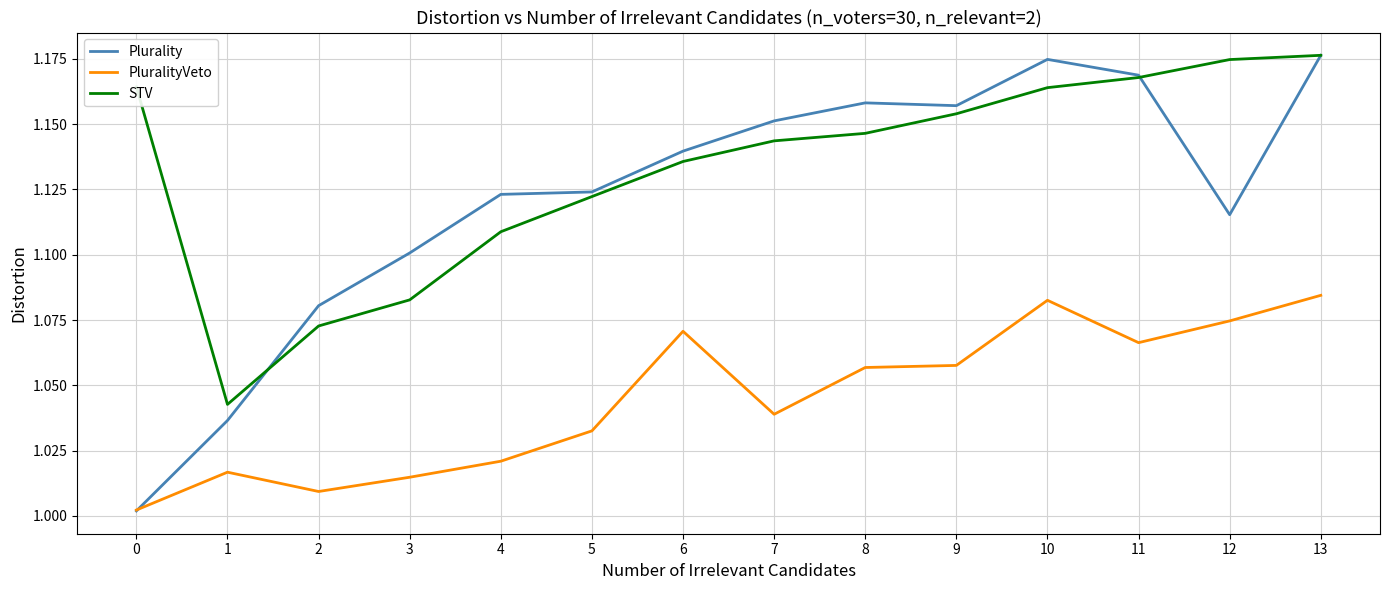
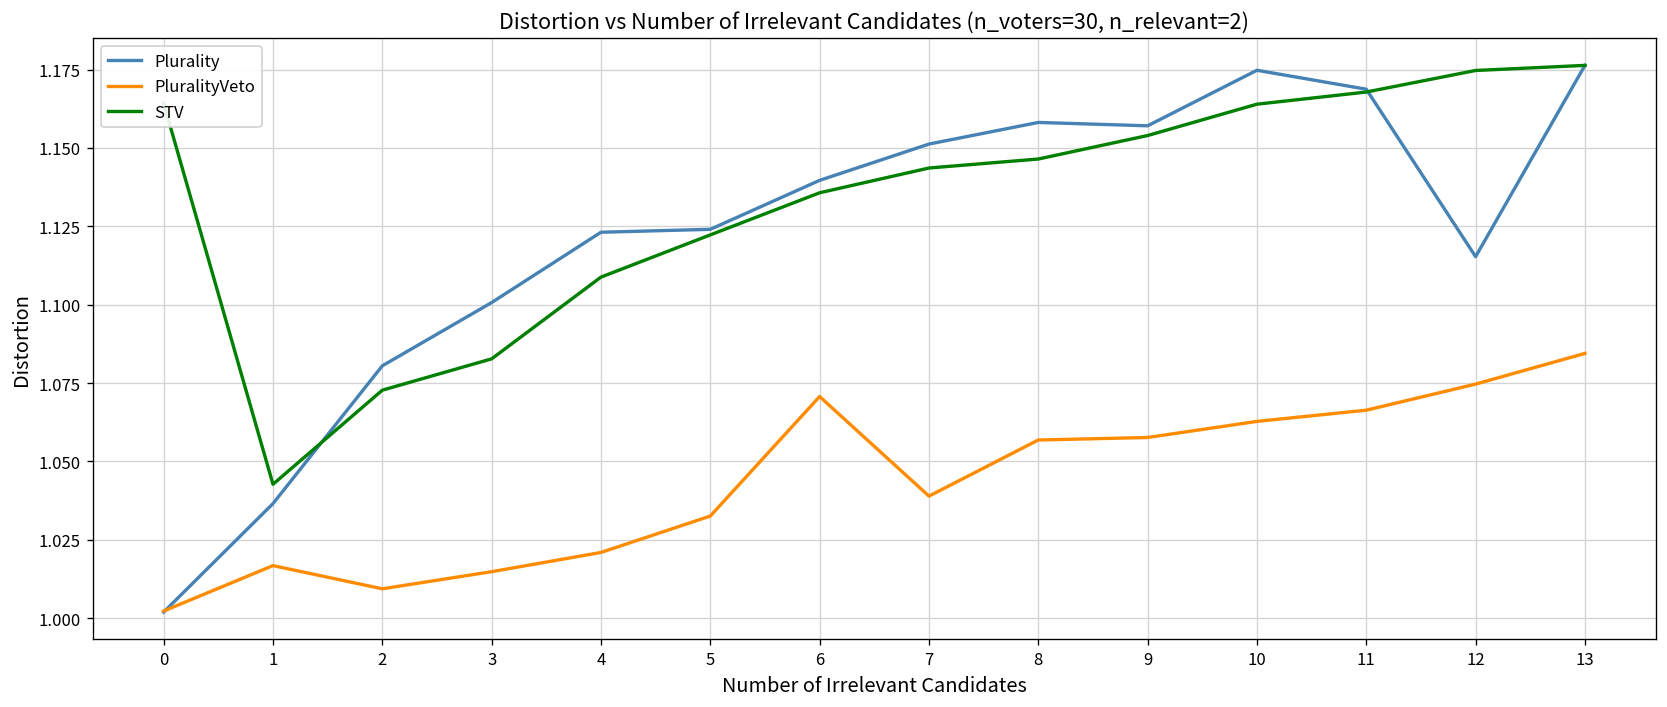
  {
    "Plurality": {
      "1": 1.037,
      "2": 1.080,
      "3": 1.101,
      "4": 1.123,
      "5": 1.124,
      "6": 1.140,
      "7": 1.151,
      "8": 1.158,
      "9": 1.157,
      "10": 1.175,
      "12": 1.115
    },
    "PluralityVeto": {
      "1": 1.017,
      "2": 1.009,
      "3": 1.015,
      "4": 1.021,
      "5": 1.033,
      "6": 1.071,
      "7": 1.039,
      "8": 1.057,
      "9": 1.058,
-     "10": 1.083,
+     "10": 1.063,
      "11": 1.066,
      "12": 1.075,
      "13": 1.084
    },
    "STV": {
      "1": 1.043,
      "2": 1.073,
      "3": 1.083,
      "4": 1.109,
      "5": 1.122,
      "6": 1.136,
      "7": 1.144,
      "8": 1.146,
      "9": 1.154,
      "10": 1.164,
      "12": 1.175
    }
  }
